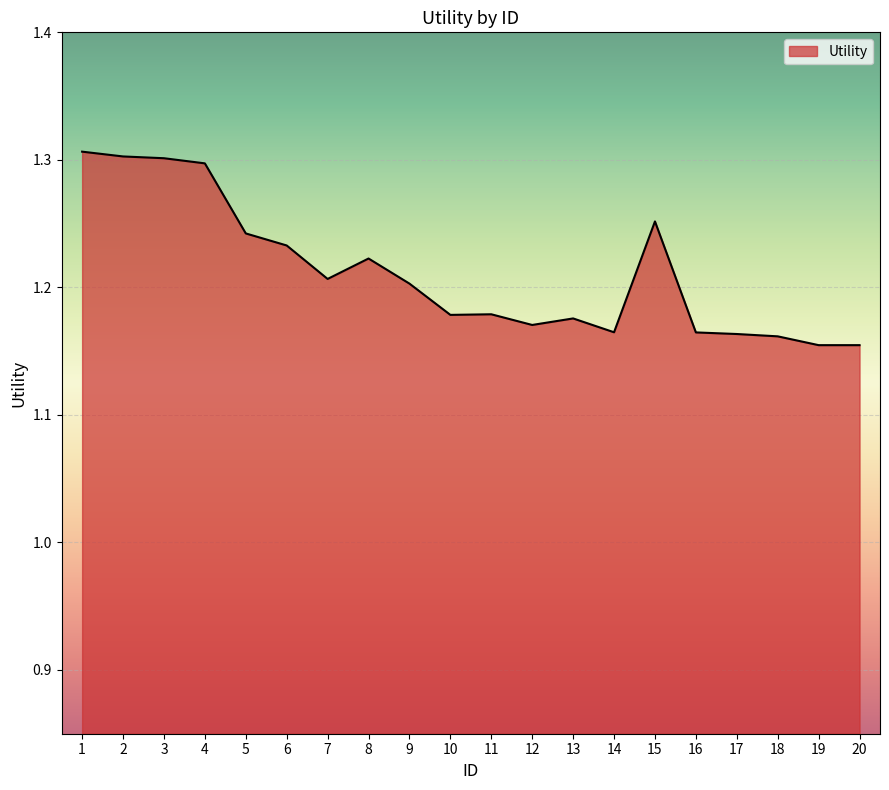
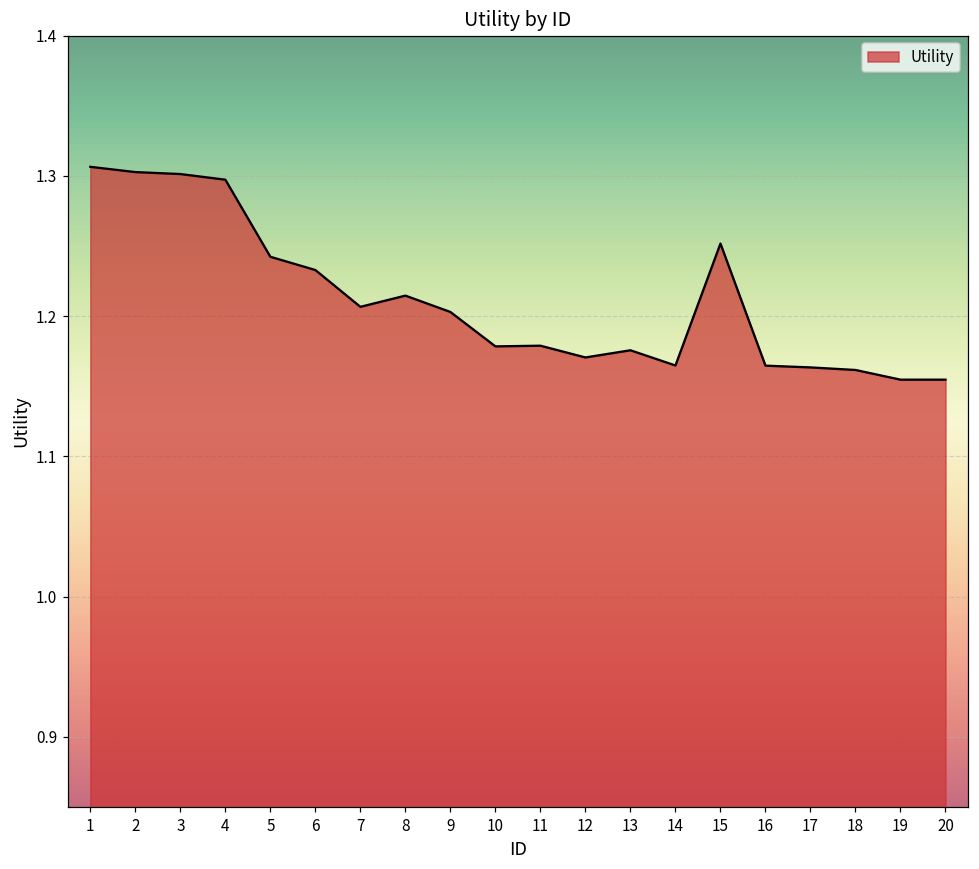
  {
    "1": 1.306,
    "2": 1.303,
    "3": 1.301,
    "4": 1.297,
    "5": 1.242,
    "6": 1.233,
    "7": 1.207,
-   "8": 1.223,
+   "8": 1.215,
    "9": 1.203,
    "10": 1.178,
    "11": 1.179,
    "12": 1.171,
    "13": 1.176,
    "14": 1.165,
    "15": 1.252,
    "16": 1.165,
    "17": 1.163,
    "18": 1.162,
    "19": 1.155,
    "20": 1.155
  }
